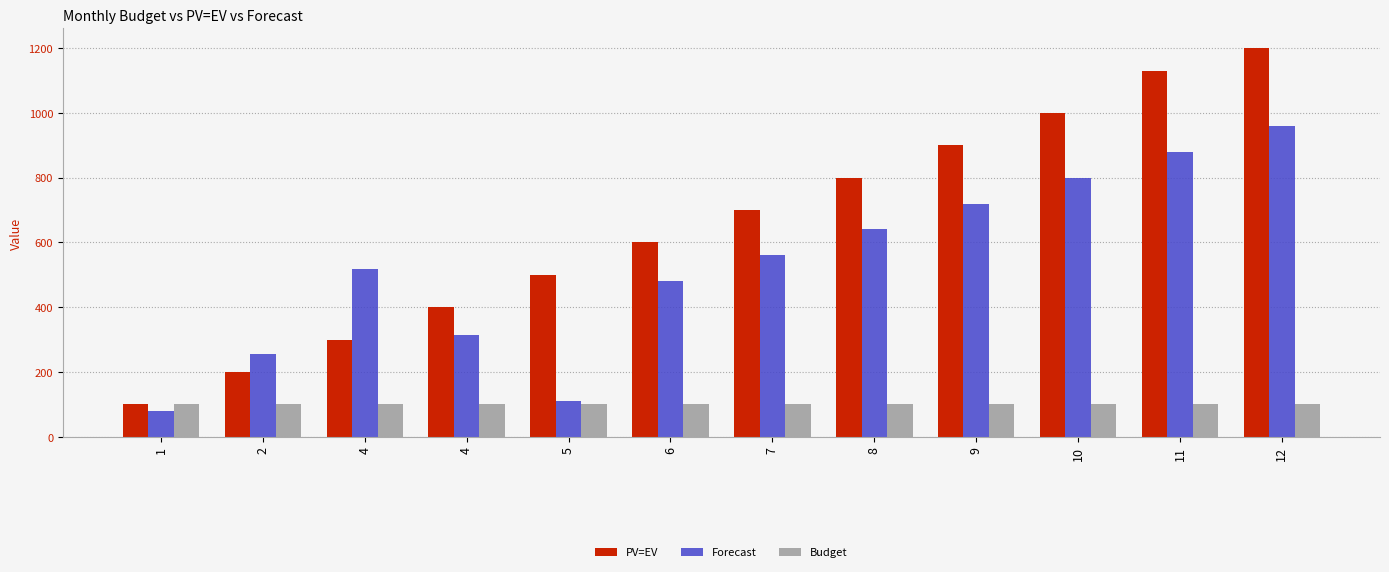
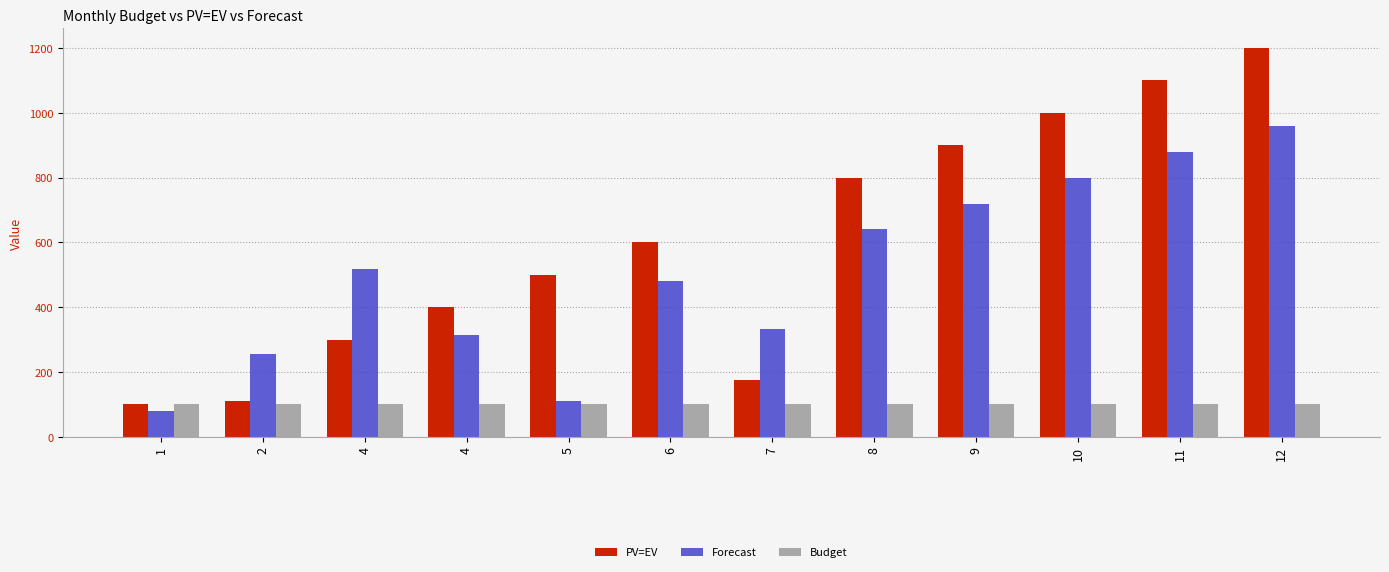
  {
    "PV=EV": {
      "1": 100,
-     "2": 200,
+     "2": 110,
      "5": 500,
      "6": 600,
-     "7": 700,
+     "7": 180,
      "8": 800,
      "9": 900,
      "10": 1000,
-     "11": 1130,
+     "11": 1100,
      "12": 1200
    },
    "Forecast": {
      "1": 80,
      "2": 260,
      "5": 110,
      "6": 480,
-     "7": 560,
+     "7": 330,
      "8": 640,
      "9": 720,
      "10": 800,
      "11": 880,
      "12": 960
    },
    "Budget": {
      "1": 100,
      "2": 100,
      "5": 100,
      "6": 100,
      "7": 100,
      "8": 100,
      "9": 100,
      "10": 100,
      "11": 100,
      "12": 100
    }
  }
